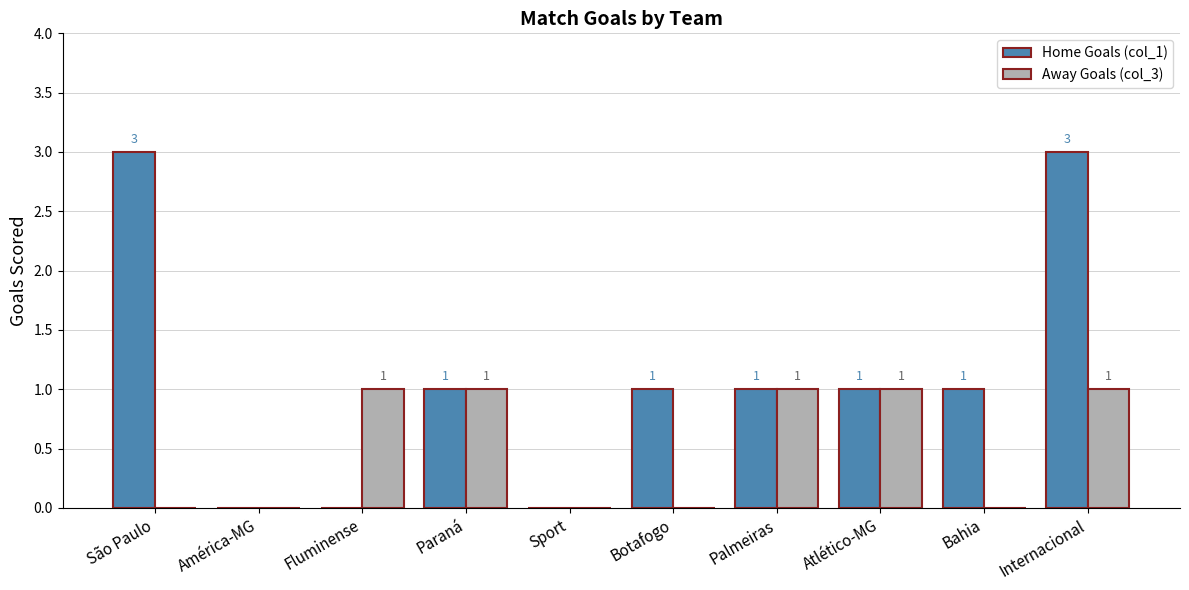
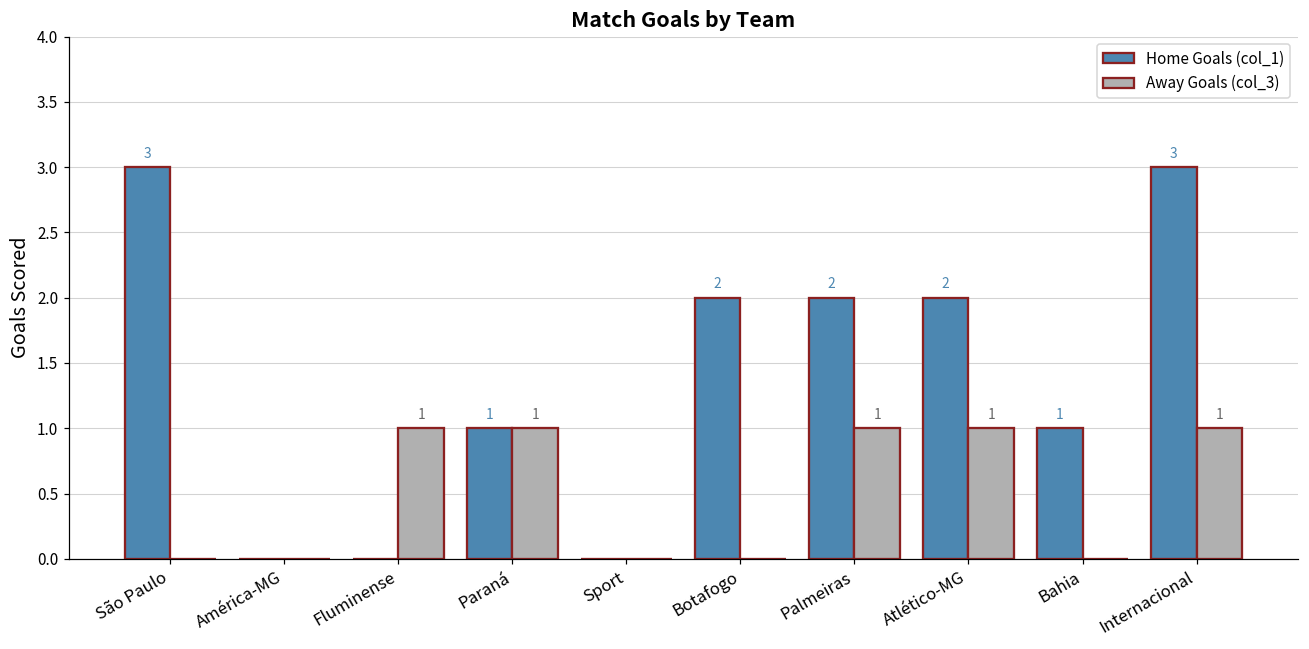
  {
    "Home Goals (col_1)": {
      "São Paulo": 3,
      "Paraná": 1,
-     "Botafogo": 1,
-     "Palmeiras": 1,
-     "Atlético-MG": 1,
+     "Botafogo": 2,
+     "Palmeiras": 2,
+     "Atlético-MG": 2,
      "Bahia": 1,
      "Internacional": 3
    },
    "Away Goals (col_3)": {
      "Fluminense": 1,
      "Paraná": 1,
      "Palmeiras": 1,
      "Atlético-MG": 1,
      "Internacional": 1
    }
  }
